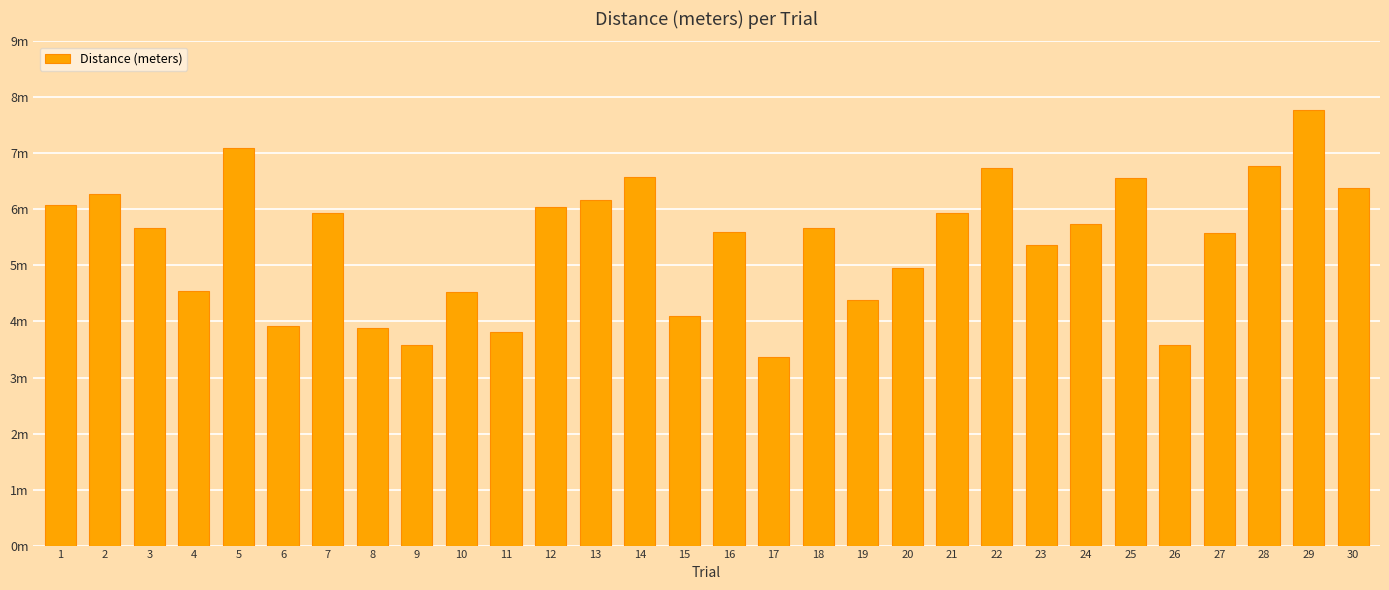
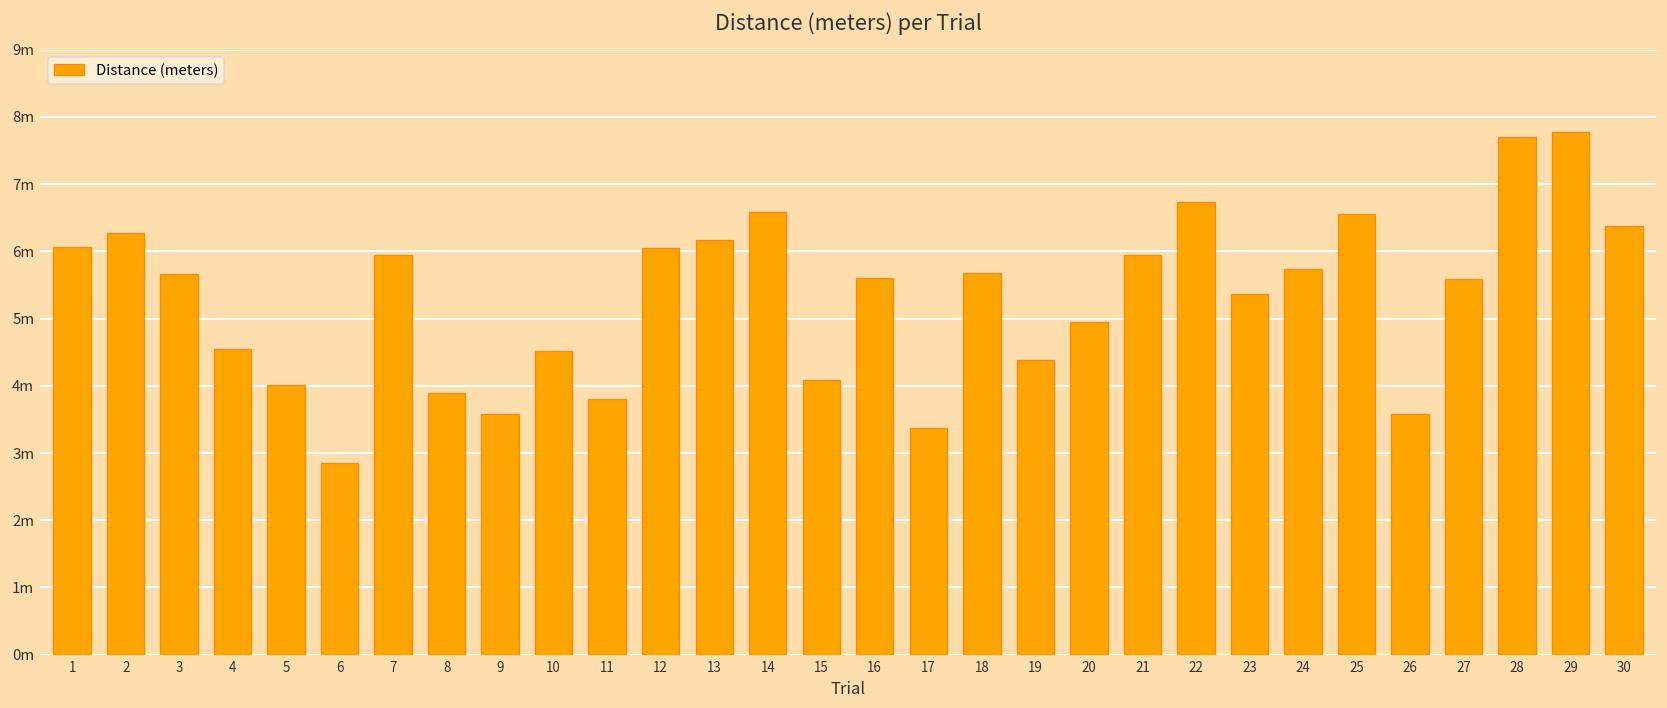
  {
    "1": "6.1m",
    "2": "6.3m",
    "3": "5.7m",
    "4": "4.5m",
-   "5": "7.1m",
-   "6": "3.9m",
+   "5": "4.0m",
+   "6": "2.9m",
    "7": "5.9m",
    "8": "3.9m",
    "9": "3.6m",
    "10": "4.5m",
    "11": "3.8m",
    "12": "6.0m",
    "13": "6.2m",
    "14": "6.6m",
    "15": "4.1m",
    "16": "5.6m",
    "17": "3.4m",
    "18": "5.7m",
    "19": "4.4m",
    "20": "5.0m",
    "21": "5.9m",
    "22": "6.7m",
    "23": "5.4m",
    "24": "5.7m",
    "25": "6.6m",
    "26": "3.6m",
    "27": "5.6m",
-   "28": "6.8m",
+   "28": "7.7m",
    "29": "7.8m",
    "30": "6.4m"
  }
